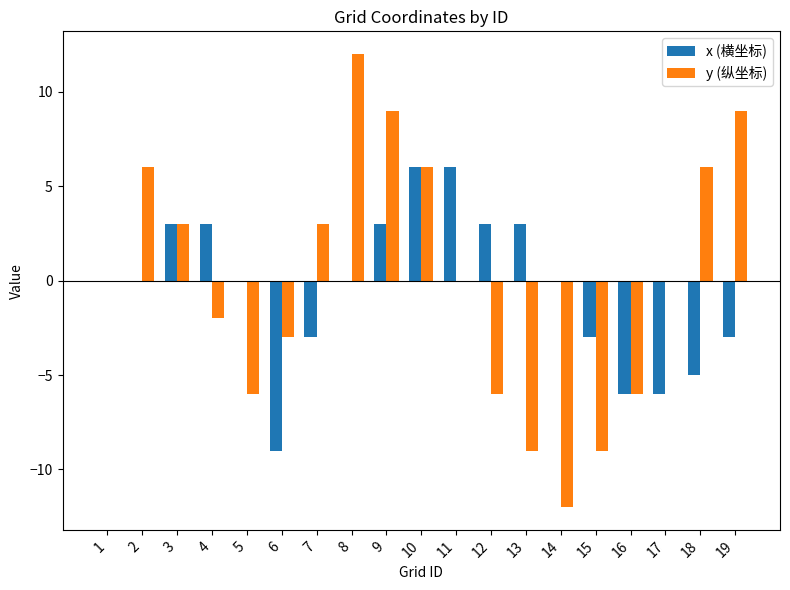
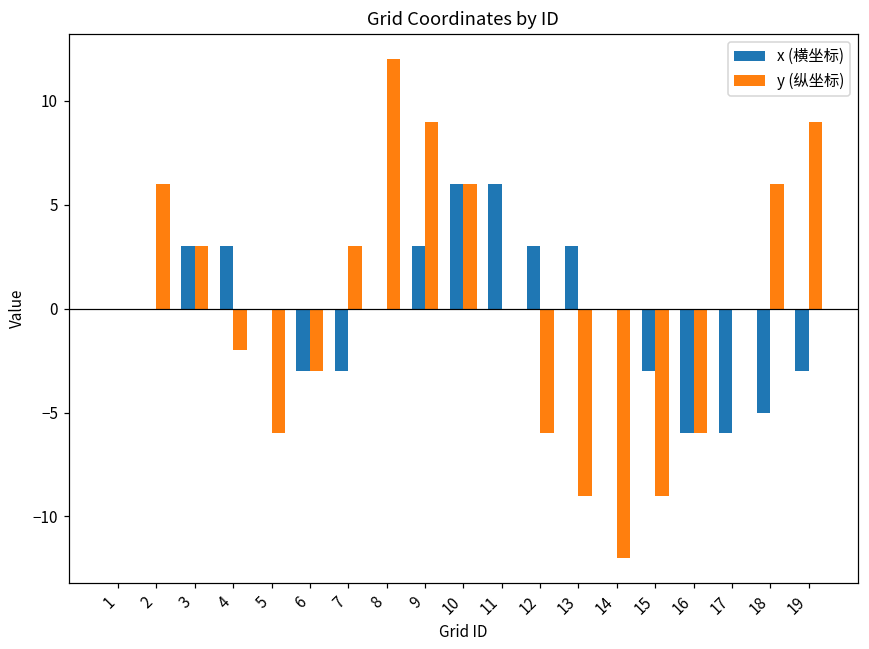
  {
    "x (横坐标)": {
      "1": 0,
      "2": 0,
      "3": 3,
      "4": 3,
      "5": 0,
-     "6": -9,
+     "6": -3,
      "7": -3,
      "8": 0,
      "9": 3,
      "10": 6,
      "11": 6,
      "12": 3,
      "13": 3,
      "14": 0,
      "15": -3,
      "16": -6,
      "17": -6,
      "18": -5,
      "19": -3
    },
    "y (纵坐标)": {
      "1": 0,
      "2": 6,
      "3": 3,
      "4": -2,
      "5": -6,
      "6": -3,
      "7": 3,
      "8": 12,
      "9": 9,
      "10": 6,
      "11": 0,
      "12": -6,
      "13": -9,
      "14": -12,
      "15": -9,
      "16": -6,
      "17": 0,
      "18": 6,
      "19": 9
    }
  }
